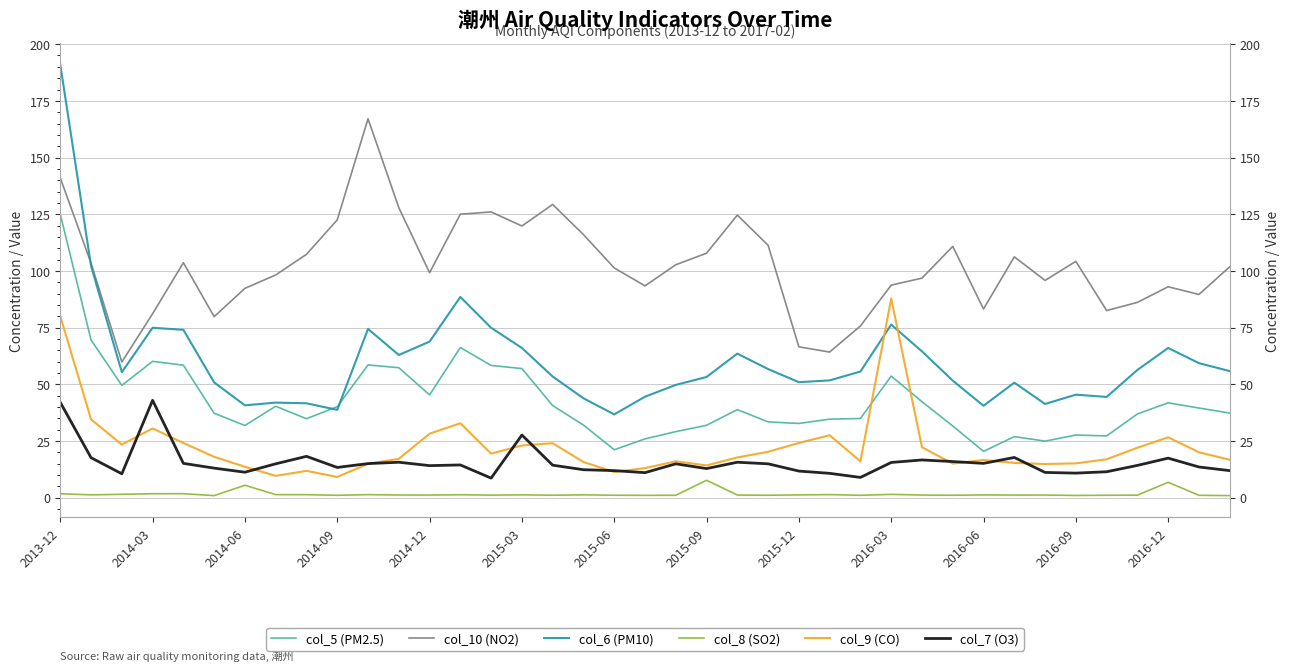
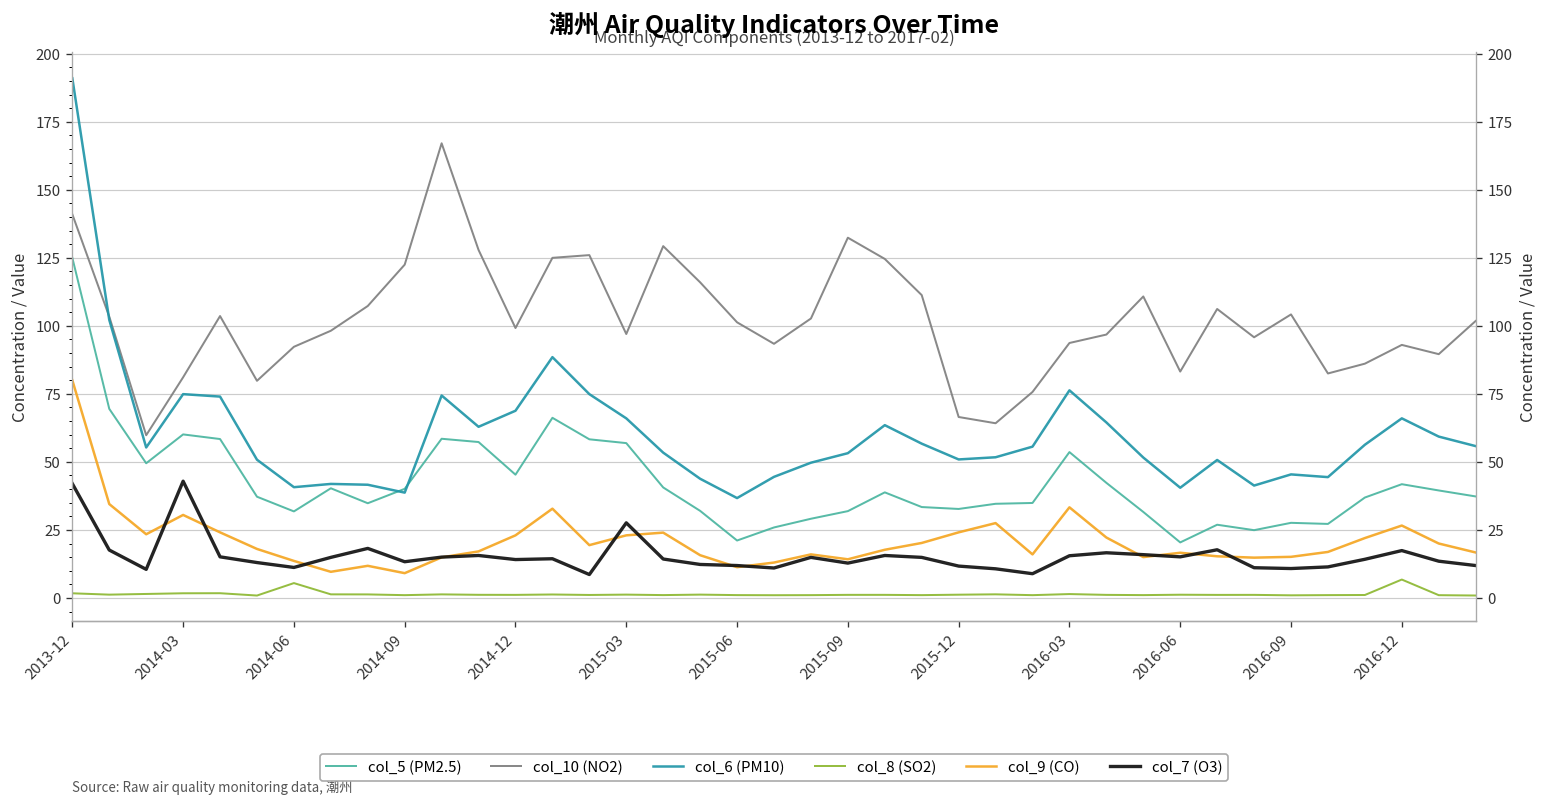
  {
    "col_10 (NO2)": {
      "2013-12": 141,
      "2014-03": 81,
      "2014-06": 92,
      "2014-09": 123,
      "2014-12": 99,
-     "2015-03": 120,
+     "2015-03": 97,
      "2015-06": 101,
-     "2015-09": 108,
+     "2015-09": 132,
      "2015-12": 67,
      "2016-03": 94,
      "2016-06": 83,
      "2016-09": 104,
      "2016-12": 93
    },
    "col_8 (SO2)": {
      "2013-12": 2,
      "2014-03": 2,
      "2014-06": 5,
      "2014-09": 1,
      "2014-12": 1,
      "2015-03": 1,
      "2015-06": 1,
-     "2015-09": 8,
+     "2015-09": 1,
      "2015-12": 1,
      "2016-03": 1,
      "2016-06": 1,
      "2016-09": 1,
      "2016-12": 7
    },
    "col_9 (CO)": {
      "2013-12": 80,
      "2014-03": 31,
      "2014-06": 14,
      "2014-09": 9,
-     "2014-12": 28,
+     "2014-12": 23,
      "2015-03": 23,
      "2015-09": 14,
      "2015-12": 24,
-     "2016-03": 88,
+     "2016-03": 33,
      "2016-06": 17,
      "2016-09": 15,
      "2016-12": 27
    },
    "col_7 (O3)": {
      "2013-12": 42,
      "2014-03": 43,
      "2014-06": 11,
      "2014-09": 13,
      "2014-12": 14,
      "2015-03": 28,
      "2015-09": 13,
      "2015-12": 12,
      "2016-03": 16,
      "2016-06": 15,
      "2016-09": 11,
      "2016-12": 17
    }
  }
